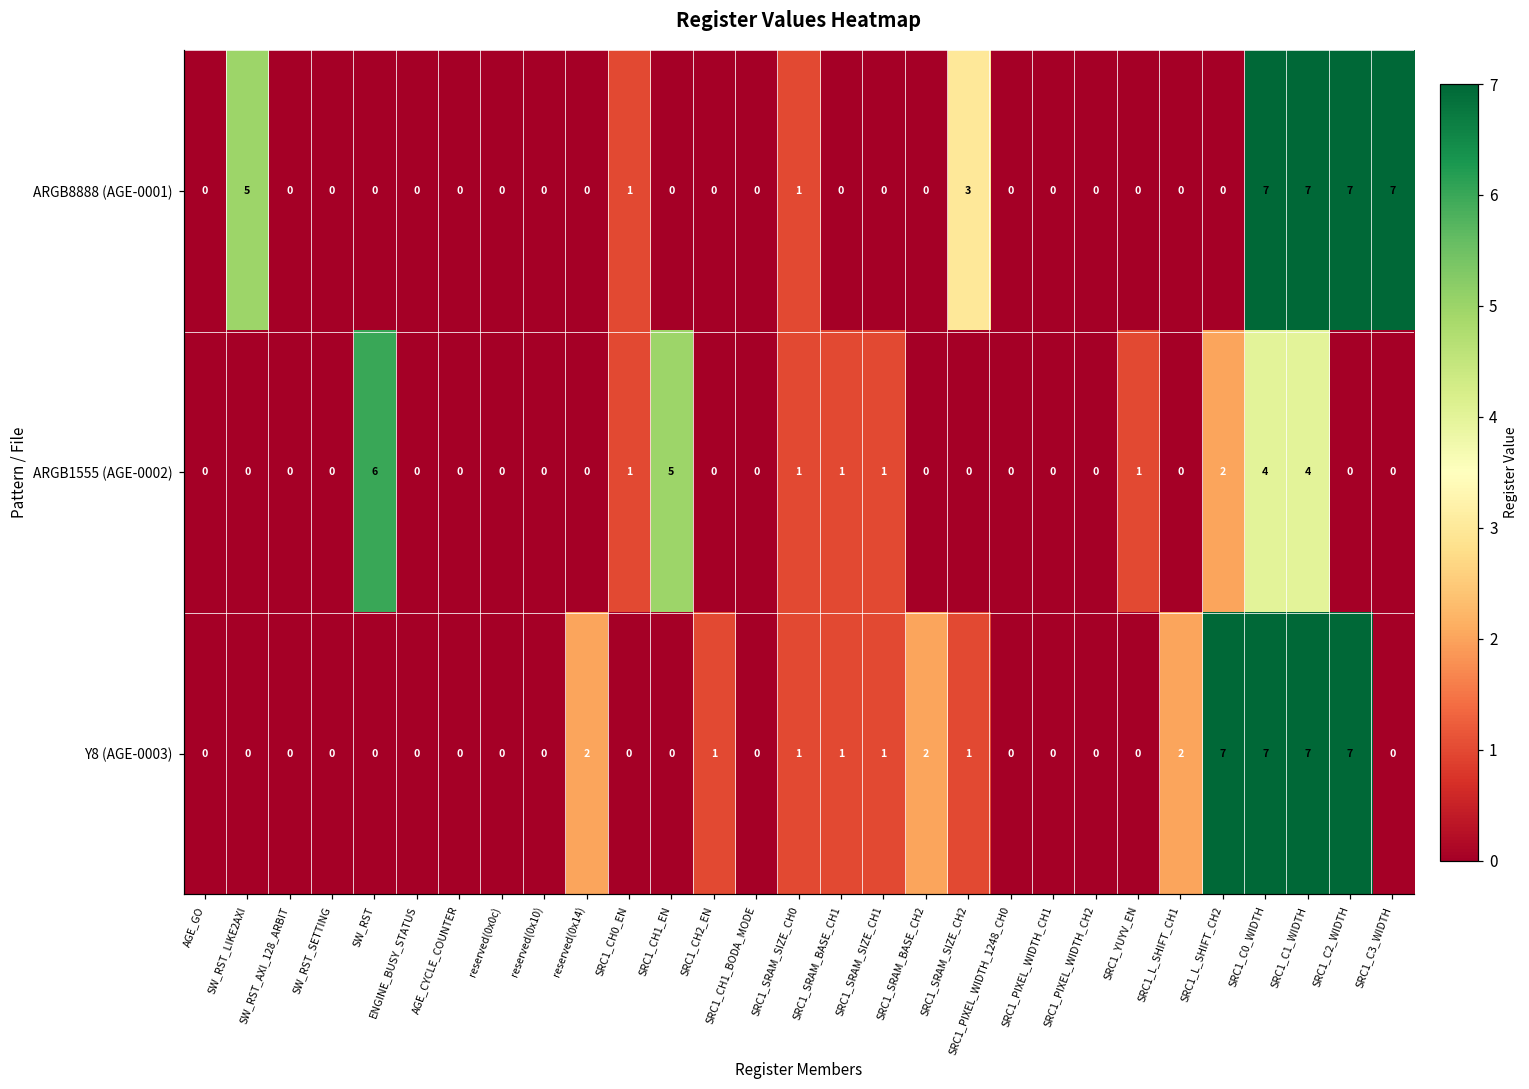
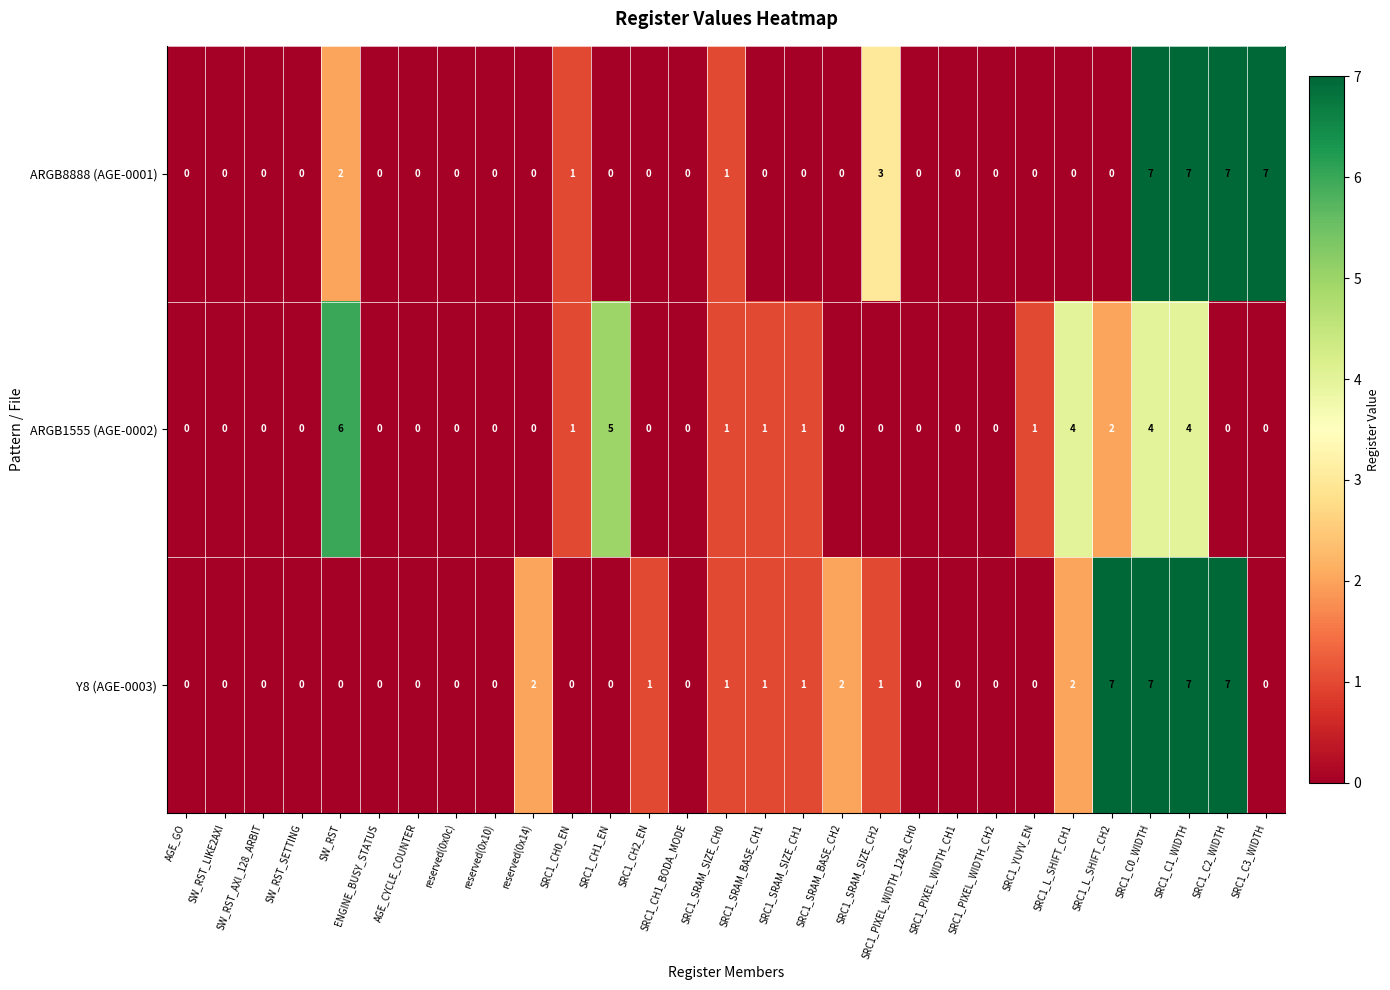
  {
    "ARGB8888 (AGE-0001)": {
      "AGE_GO": 0,
-     "SW_RST_LIKE2AXI": 5,
+     "SW_RST_LIKE2AXI": 0,
      "SW_RST_AXI_128_ARBIT": 0,
      "SW_RST_SETTING": 0,
-     "SW_RST": 0,
+     "SW_RST": 2,
      "ENGINE_BUSY_STATUS": 0,
      "AGE_CYCLE_COUNTER": 0,
      "reserved(0x0c)": 0,
      "reserved(0x10)": 0,
      "reserved(0x14)": 0,
      "SRC1_CH0_EN": 1,
      "SRC1_CH1_EN": 0,
      "SRC1_CH2_EN": 0,
      "SRC1_CH1_BODA_MODE": 0,
      "SRC1_SRAM_SIZE_CH0": 1,
      "SRC1_SRAM_BASE_CH1": 0,
      "SRC1_SRAM_SIZE_CH1": 0,
      "SRC1_SRAM_BASE_CH2": 0,
      "SRC1_SRAM_SIZE_CH2": 3,
      "SRC1_PIXEL_WIDTH_1248_CH0": 0,
      "SRC1_PIXEL_WIDTH_CH1": 0,
      "SRC1_PIXEL_WIDTH_CH2": 0,
      "SRC1_YUYV_EN": 0,
      "SRC1_L_SHIFT_CH1": 0,
      "SRC1_L_SHIFT_CH2": 0,
      "SRC1_C0_WIDTH": 7,
      "SRC1_C1_WIDTH": 7,
      "SRC1_C2_WIDTH": 7,
      "SRC1_C3_WIDTH": 7
    },
    "ARGB1555 (AGE-0002)": {
      "AGE_GO": 0,
      "SW_RST_LIKE2AXI": 0,
      "SW_RST_AXI_128_ARBIT": 0,
      "SW_RST_SETTING": 0,
      "SW_RST": 6,
      "ENGINE_BUSY_STATUS": 0,
      "AGE_CYCLE_COUNTER": 0,
      "reserved(0x0c)": 0,
      "reserved(0x10)": 0,
      "reserved(0x14)": 0,
      "SRC1_CH0_EN": 1,
      "SRC1_CH1_EN": 5,
      "SRC1_CH2_EN": 0,
      "SRC1_CH1_BODA_MODE": 0,
      "SRC1_SRAM_SIZE_CH0": 1,
      "SRC1_SRAM_BASE_CH1": 1,
      "SRC1_SRAM_SIZE_CH1": 1,
      "SRC1_SRAM_BASE_CH2": 0,
      "SRC1_SRAM_SIZE_CH2": 0,
      "SRC1_PIXEL_WIDTH_1248_CH0": 0,
      "SRC1_PIXEL_WIDTH_CH1": 0,
      "SRC1_PIXEL_WIDTH_CH2": 0,
      "SRC1_YUYV_EN": 1,
-     "SRC1_L_SHIFT_CH1": 0,
+     "SRC1_L_SHIFT_CH1": 4,
      "SRC1_L_SHIFT_CH2": 2,
      "SRC1_C0_WIDTH": 4,
      "SRC1_C1_WIDTH": 4,
      "SRC1_C2_WIDTH": 0,
      "SRC1_C3_WIDTH": 0
    },
    "Y8 (AGE-0003)": {
      "AGE_GO": 0,
      "SW_RST_LIKE2AXI": 0,
      "SW_RST_AXI_128_ARBIT": 0,
      "SW_RST_SETTING": 0,
      "SW_RST": 0,
      "ENGINE_BUSY_STATUS": 0,
      "AGE_CYCLE_COUNTER": 0,
      "reserved(0x0c)": 0,
      "reserved(0x10)": 0,
      "reserved(0x14)": 2,
      "SRC1_CH0_EN": 0,
      "SRC1_CH1_EN": 0,
      "SRC1_CH2_EN": 1,
      "SRC1_CH1_BODA_MODE": 0,
      "SRC1_SRAM_SIZE_CH0": 1,
      "SRC1_SRAM_BASE_CH1": 1,
      "SRC1_SRAM_SIZE_CH1": 1,
      "SRC1_SRAM_BASE_CH2": 2,
      "SRC1_SRAM_SIZE_CH2": 1,
      "SRC1_PIXEL_WIDTH_1248_CH0": 0,
      "SRC1_PIXEL_WIDTH_CH1": 0,
      "SRC1_PIXEL_WIDTH_CH2": 0,
      "SRC1_YUYV_EN": 0,
      "SRC1_L_SHIFT_CH1": 2,
      "SRC1_L_SHIFT_CH2": 7,
      "SRC1_C0_WIDTH": 7,
      "SRC1_C1_WIDTH": 7,
      "SRC1_C2_WIDTH": 7,
      "SRC1_C3_WIDTH": 0
    }
  }
